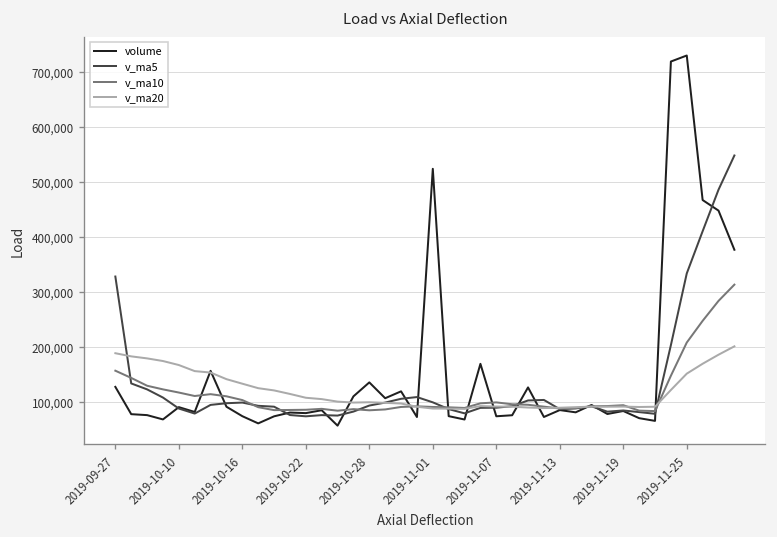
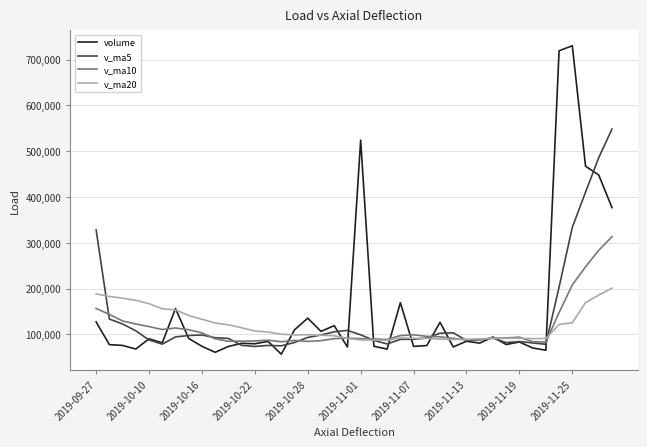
  {
    "volume": {
      "2019-09-27": "130,000",
      "2019-10-16": "70,000",
      "2019-10-22": "80,000",
      "2019-10-28": "140,000",
      "2019-11-01": "520,000",
      "2019-11-07": "70,000",
      "2019-11-25": "730,000"
    },
    "v_ma5": {
      "2019-09-27": "330,000",
      "2019-10-22": "70,000",
      "2019-10-28": "90,000",
      "2019-11-01": "100,000",
      "2019-11-25": "330,000"
    },
    "v_ma10": {
      "2019-09-27": "160,000",
      "2019-10-10": "120,000",
      "2019-10-22": "90,000",
      "2019-10-28": "80,000",
      "2019-11-07": "100,000",
      "2019-11-25": "210,000"
    },
    "v_ma20": {
      "2019-09-27": "190,000",
      "2019-10-10": "170,000",
      "2019-10-16": "130,000",
      "2019-10-22": "110,000",
      "2019-10-28": "100,000",
-     "2019-11-25": "150,000"
+     "2019-11-25": "130,000"
    }
  }
